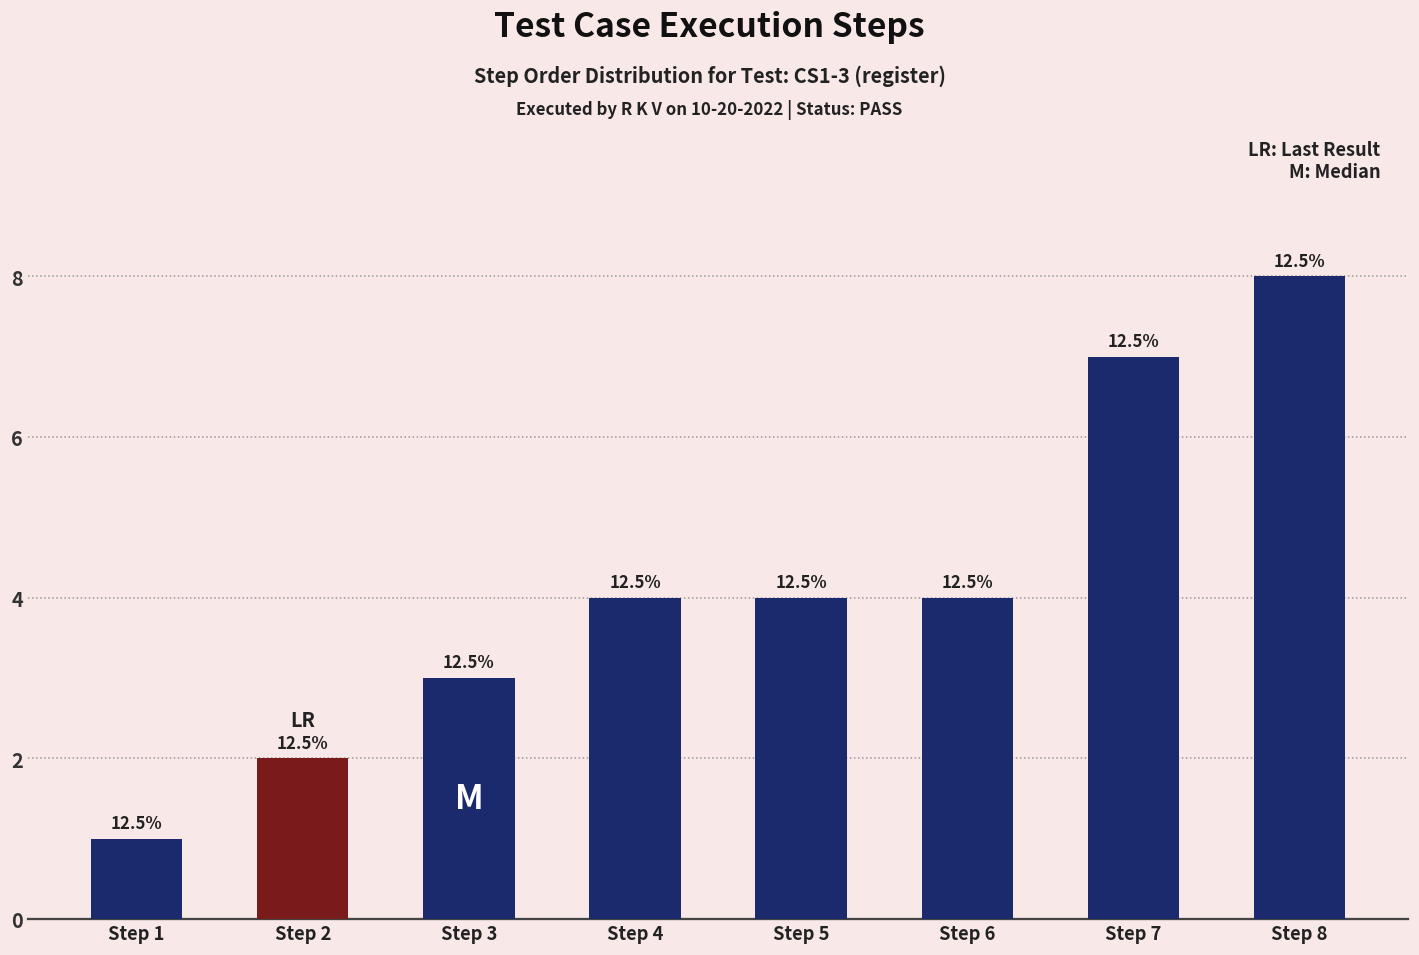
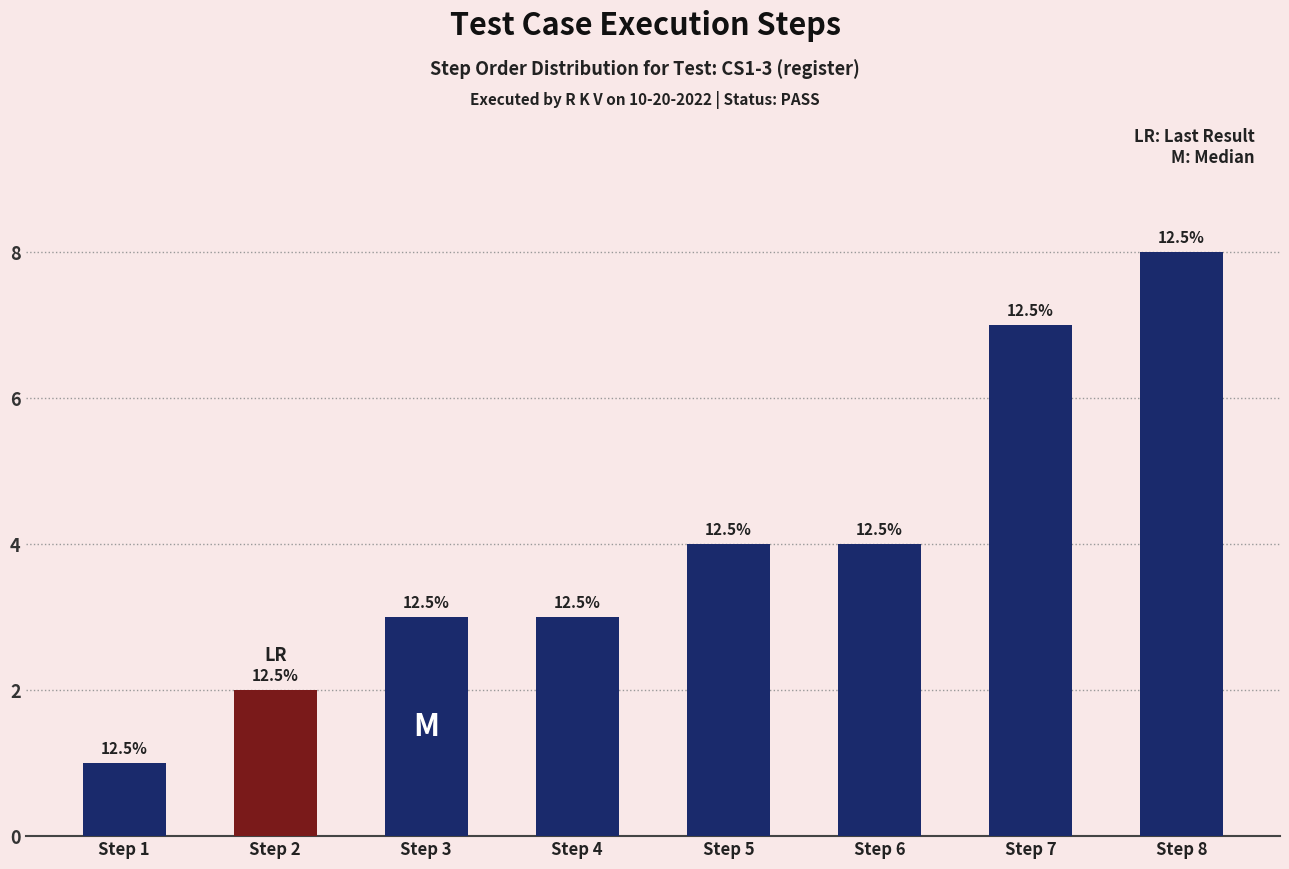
  {
-   "Step 4": 4
+   "Step 4": 3
  }
